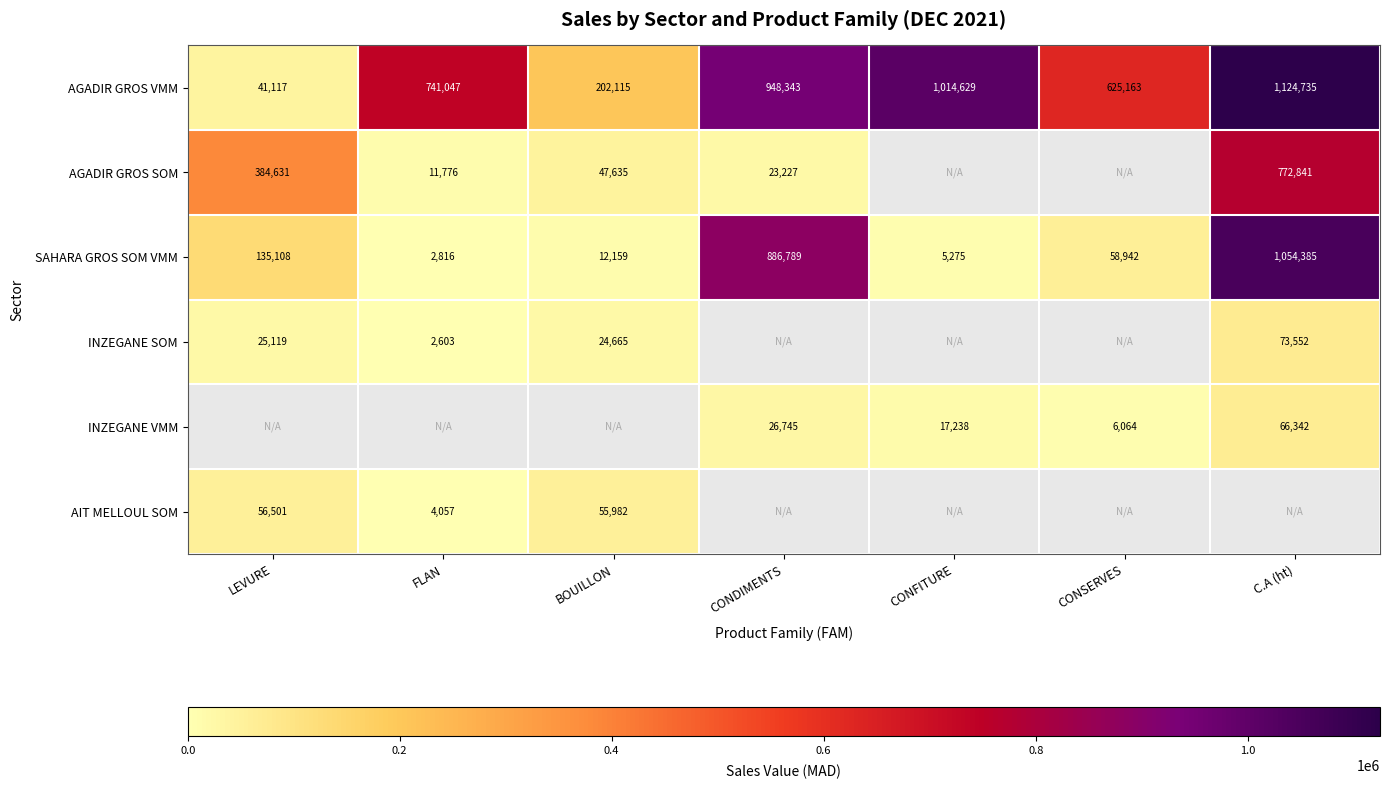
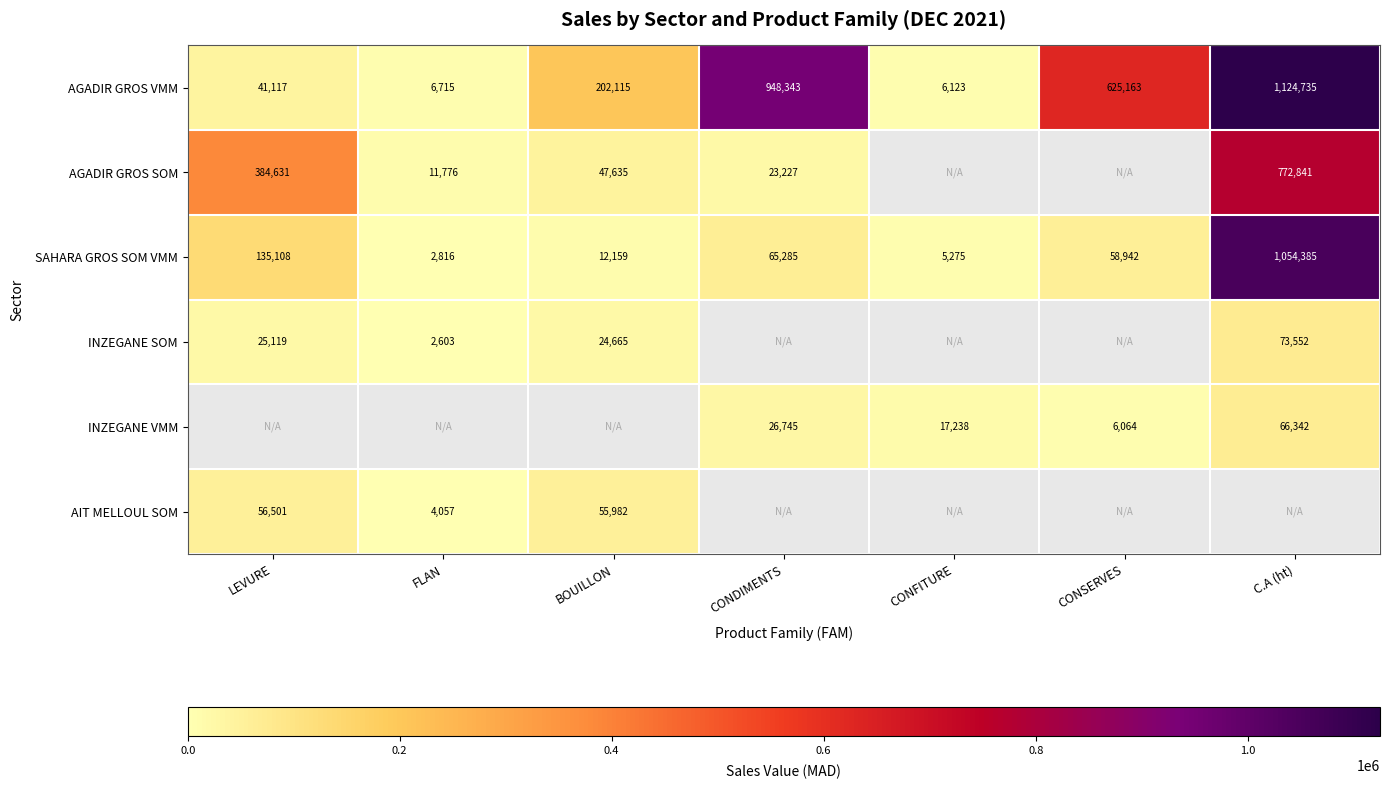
  {
    "AGADIR GROS VMM": {
      "LEVURE": "41,117",
-     "FLAN": "741,047",
+     "FLAN": "6,715",
      "BOUILLON": "202,115",
      "CONDIMENTS": "948,343",
-     "CONFITURE": "1,014,629",
+     "CONFITURE": "6,123",
      "CONSERVES": "625,163",
      "C.A (ht)": "1,124,735"
    },
    "AGADIR GROS SOM": {
      "LEVURE": "384,631",
      "FLAN": "11,776",
      "BOUILLON": "47,635",
      "CONDIMENTS": "23,227",
      "C.A (ht)": "772,841"
    },
    "SAHARA GROS SOM VMM": {
      "LEVURE": "135,108",
      "FLAN": "2,816",
      "BOUILLON": "12,159",
-     "CONDIMENTS": "886,789",
+     "CONDIMENTS": "65,285",
      "CONFITURE": "5,275",
      "CONSERVES": "58,942",
      "C.A (ht)": "1,054,385"
    },
    "INZEGANE SOM": {
      "LEVURE": "25,119",
      "FLAN": "2,603",
      "BOUILLON": "24,665",
      "C.A (ht)": "73,552"
    },
    "INZEGANE VMM": {
      "CONDIMENTS": "26,745",
      "CONFITURE": "17,238",
      "CONSERVES": "6,064",
      "C.A (ht)": "66,342"
    },
    "AIT MELLOUL SOM": {
      "LEVURE": "56,501",
      "FLAN": "4,057",
      "BOUILLON": "55,982"
    }
  }
